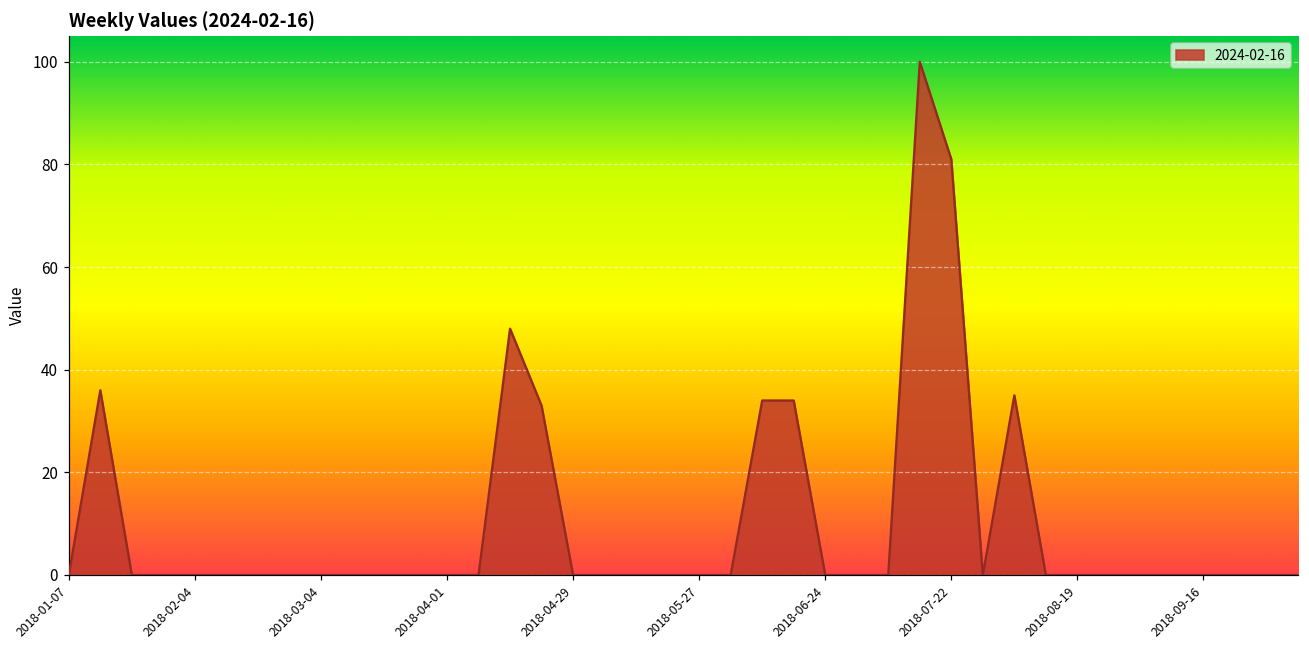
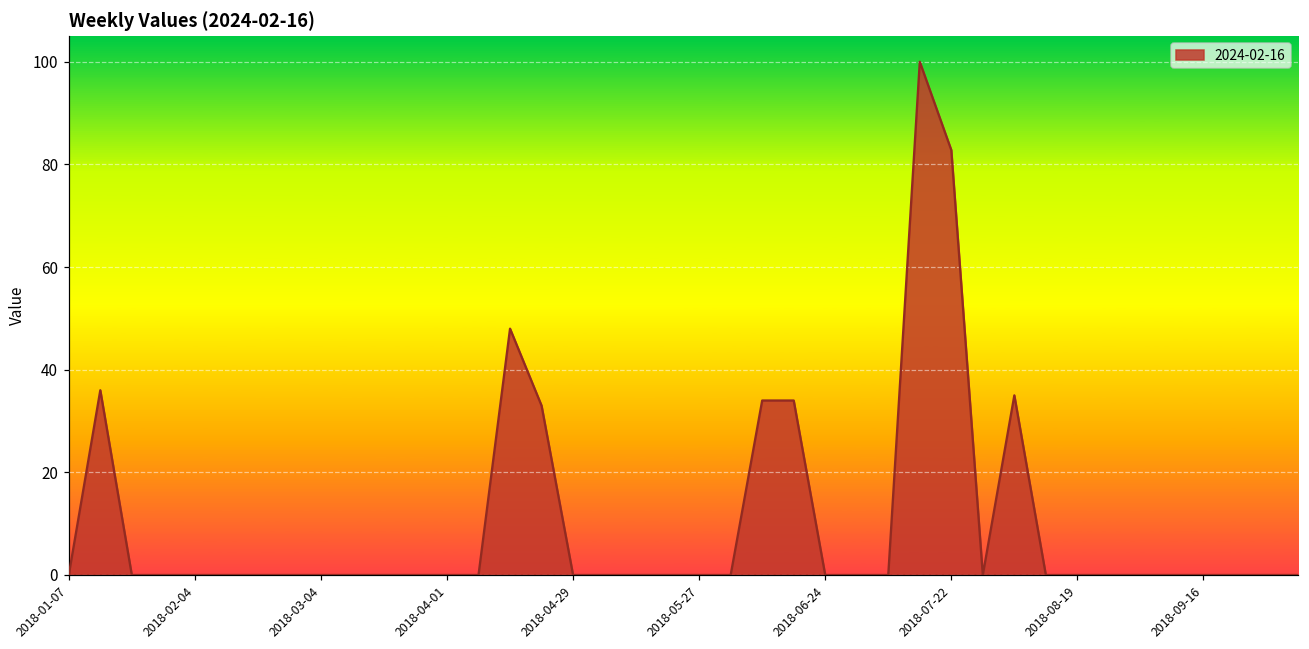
  {
    "2018-01-07": 0,
    "2018-02-04": 0,
    "2018-03-04": 0,
    "2018-04-01": 0,
    "2018-04-29": 0,
    "2018-05-27": 0,
    "2018-06-24": 0,
-   "2018-07-22": 81,
+   "2018-07-22": 83,
    "2018-08-19": 0,
    "2018-09-16": 0
  }
